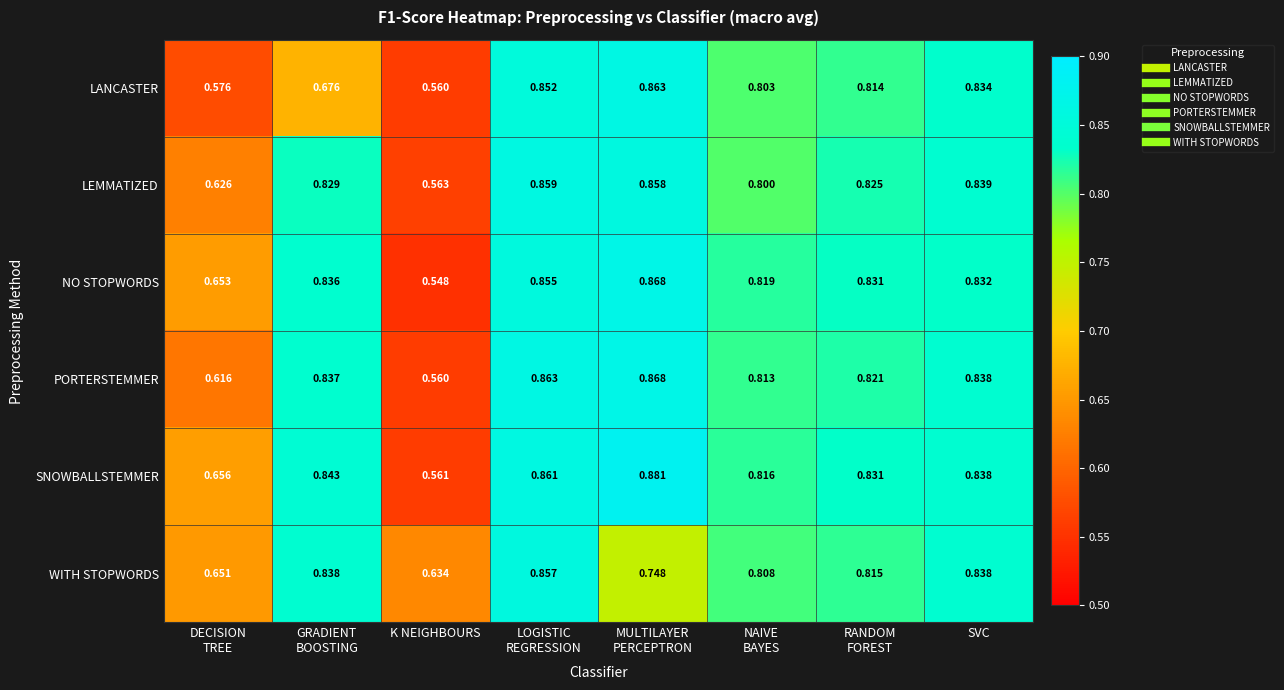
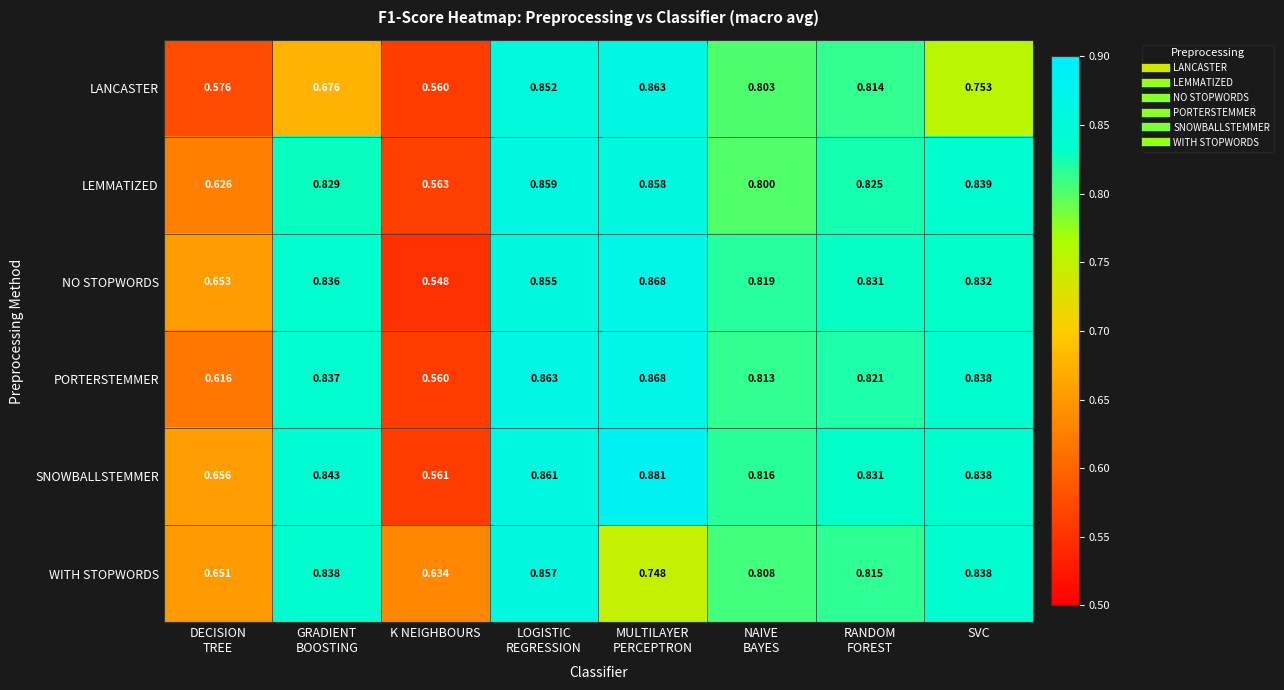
  {
    "LANCASTER": {
      "DECISION TREE": 0.576,
      "GRADIENT BOOSTING": 0.676,
      "K NEIGHBOURS": 0.560,
      "LOGISTIC REGRESSION": 0.852,
      "MULTILAYER PERCEPTRON": 0.863,
      "NAIVE BAYES": 0.803,
      "RANDOM FOREST": 0.814,
-     "SVC": 0.834
+     "SVC": 0.753
    },
    "LEMMATIZED": {
      "DECISION TREE": 0.626,
      "GRADIENT BOOSTING": 0.829,
      "K NEIGHBOURS": 0.563,
      "LOGISTIC REGRESSION": 0.859,
      "MULTILAYER PERCEPTRON": 0.858,
      "NAIVE BAYES": 0.800,
      "RANDOM FOREST": 0.825,
      "SVC": 0.839
    },
    "NO STOPWORDS": {
      "DECISION TREE": 0.653,
      "GRADIENT BOOSTING": 0.836,
      "K NEIGHBOURS": 0.548,
      "LOGISTIC REGRESSION": 0.855,
      "MULTILAYER PERCEPTRON": 0.868,
      "NAIVE BAYES": 0.819,
      "RANDOM FOREST": 0.831,
      "SVC": 0.832
    },
    "PORTERSTEMMER": {
      "DECISION TREE": 0.616,
      "GRADIENT BOOSTING": 0.837,
      "K NEIGHBOURS": 0.560,
      "LOGISTIC REGRESSION": 0.863,
      "MULTILAYER PERCEPTRON": 0.868,
      "NAIVE BAYES": 0.813,
      "RANDOM FOREST": 0.821,
      "SVC": 0.838
    },
    "SNOWBALLSTEMMER": {
      "DECISION TREE": 0.656,
      "GRADIENT BOOSTING": 0.843,
      "K NEIGHBOURS": 0.561,
      "LOGISTIC REGRESSION": 0.861,
      "MULTILAYER PERCEPTRON": 0.881,
      "NAIVE BAYES": 0.816,
      "RANDOM FOREST": 0.831,
      "SVC": 0.838
    },
    "WITH STOPWORDS": {
      "DECISION TREE": 0.651,
      "GRADIENT BOOSTING": 0.838,
      "K NEIGHBOURS": 0.634,
      "LOGISTIC REGRESSION": 0.857,
      "MULTILAYER PERCEPTRON": 0.748,
      "NAIVE BAYES": 0.808,
      "RANDOM FOREST": 0.815,
      "SVC": 0.838
    }
  }
